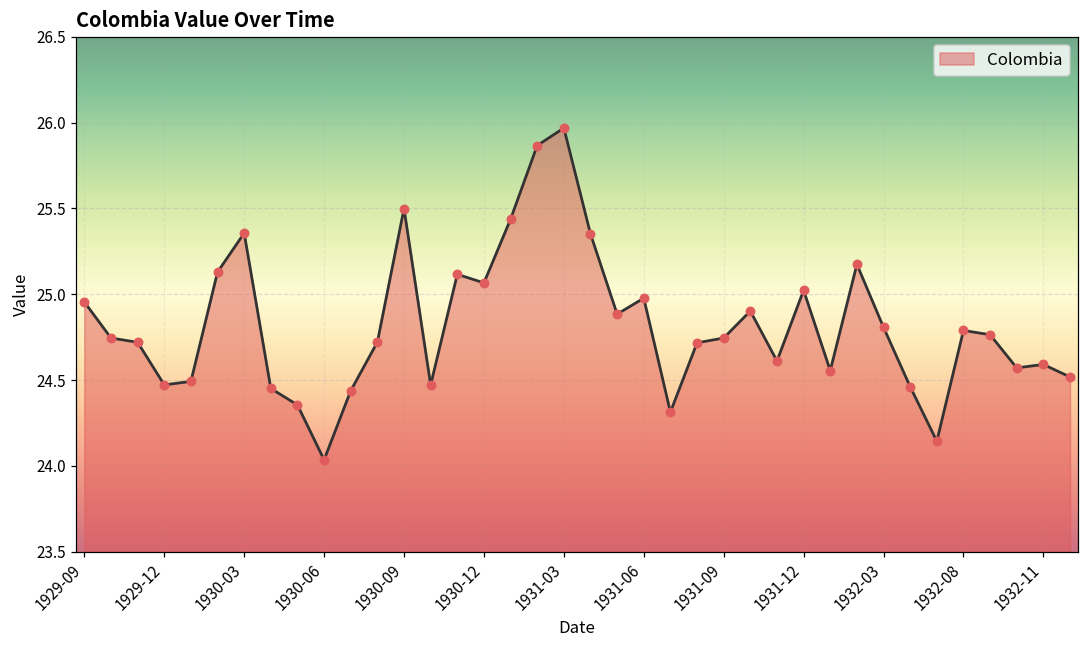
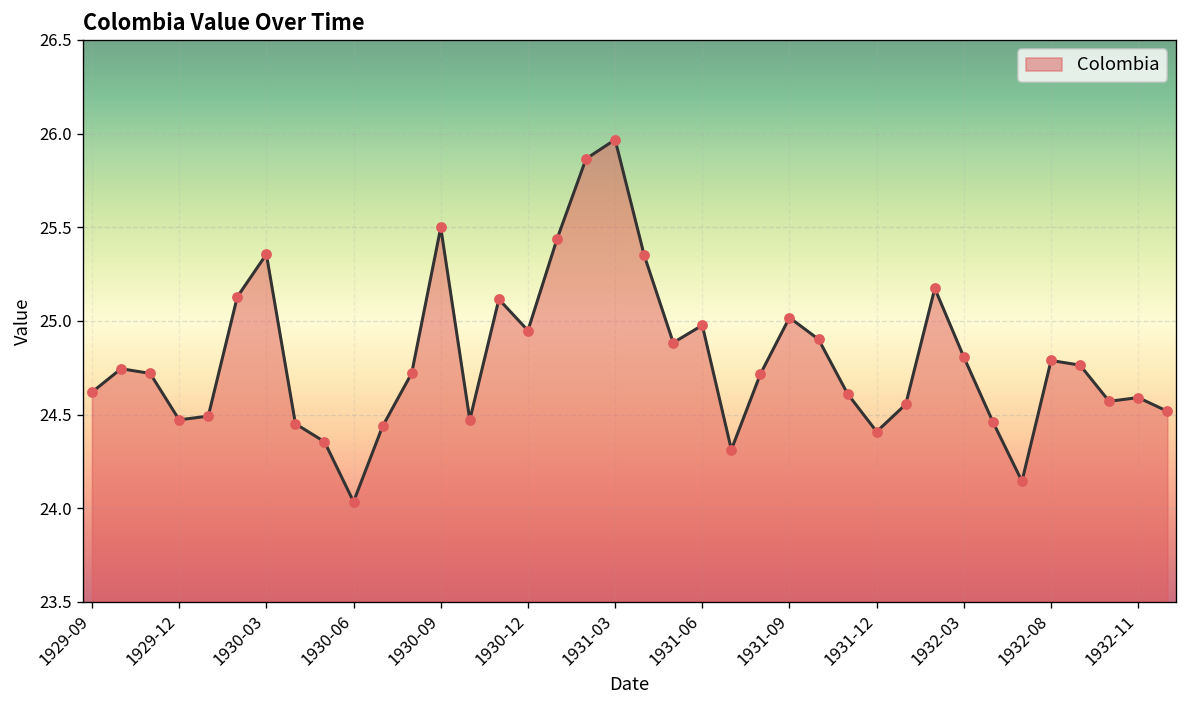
  {
-   "1929-09": 24.96,
+   "1929-09": 24.62,
    "1929-12": 24.47,
    "1930-03": 25.36,
    "1930-06": 24.04,
    "1930-09": 25.50,
-   "1930-12": 25.07,
+   "1930-12": 24.95,
    "1931-03": 25.97,
    "1931-06": 24.98,
-   "1931-09": 24.75,
-   "1931-12": 25.02,
+   "1931-09": 25.02,
+   "1931-12": 24.41,
    "1932-03": 24.81,
    "1932-08": 24.79,
    "1932-11": 24.59
  }
